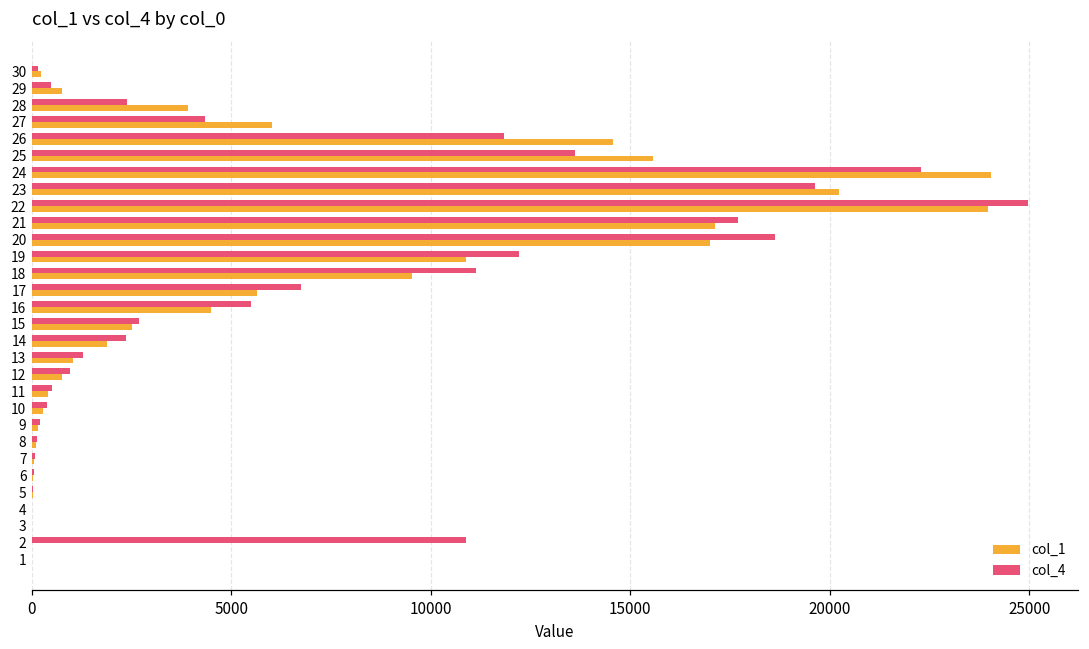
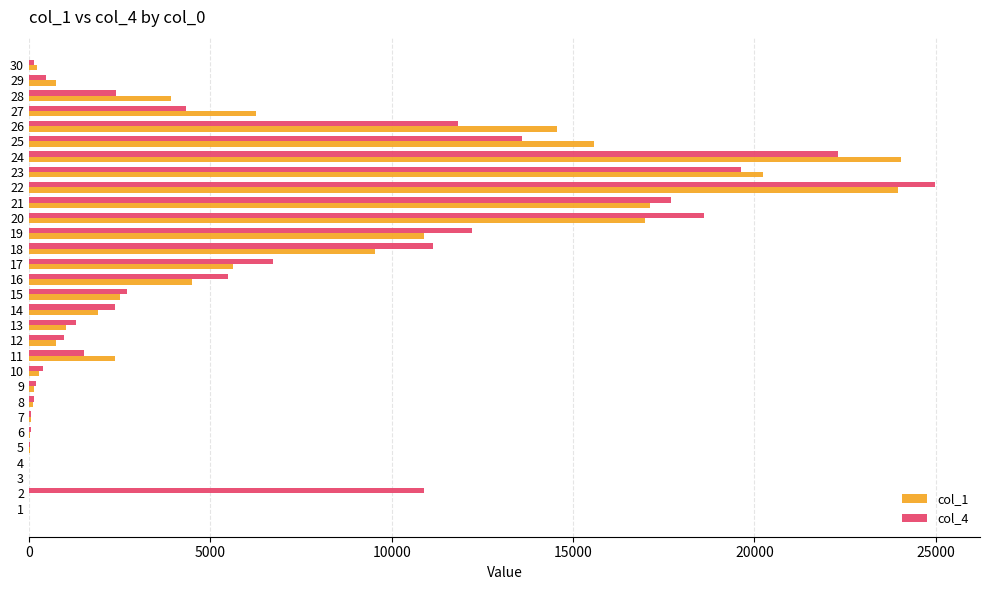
  {
    "col_1": {
      "30": 200,
      "29": 800,
      "28": 3900,
-     "27": 6000,
+     "27": 6300,
      "26": 14600,
      "25": 15600,
      "24": 24000,
      "23": 20200,
      "22": 24000,
      "21": 17100,
      "20": 17000,
      "19": 10900,
      "18": 9500,
      "17": 5600,
      "16": 4500,
      "15": 2500,
      "14": 1900,
      "13": 1000,
      "12": 700,
-     "11": 400,
+     "11": 2400,
      "10": 300,
      "9": 200,
      "8": 100
    },
    "col_4": {
      "30": 100,
      "29": 500,
      "28": 2400,
      "27": 4300,
      "26": 11800,
      "25": 13600,
      "24": 22300,
      "23": 19600,
      "22": 25000,
      "21": 17700,
      "20": 18600,
      "19": 12200,
      "18": 11100,
      "17": 6700,
      "16": 5500,
      "15": 2700,
      "14": 2400,
      "13": 1300,
      "12": 1000,
-     "11": 500,
+     "11": 1500,
      "10": 400,
      "9": 200,
      "8": 100,
      "7": 100,
      "2": 10900
    }
  }
